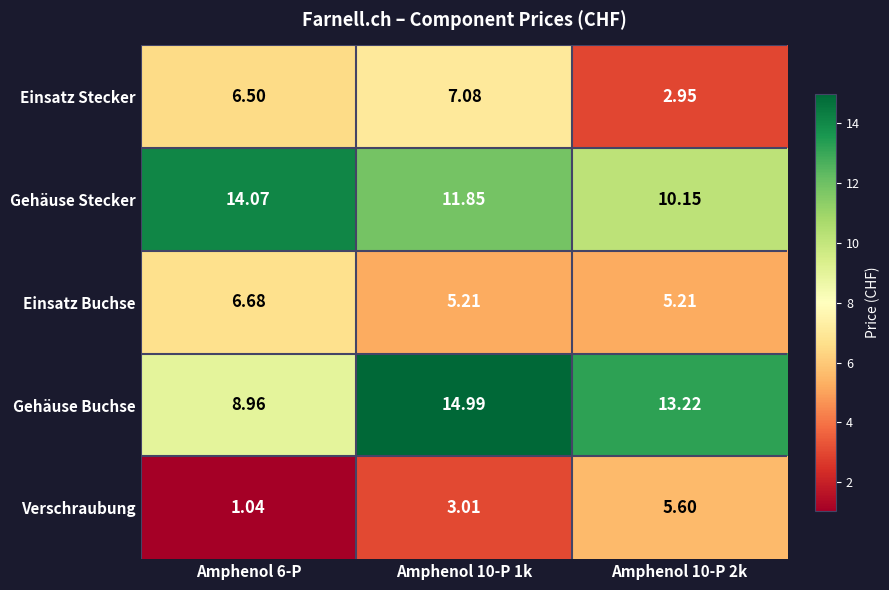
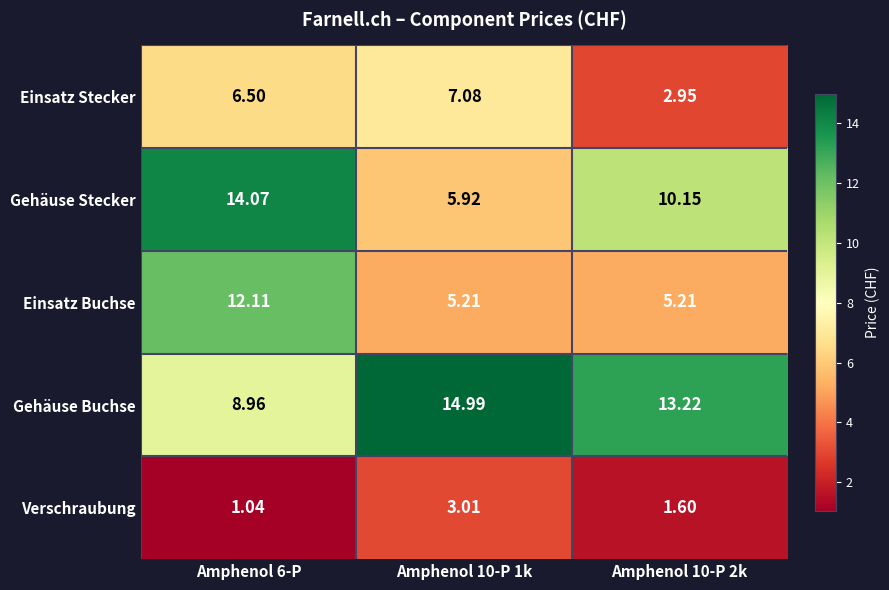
  {
    "Einsatz Stecker": {
      "Amphenol 6-P": 6.50,
      "Amphenol 10-P 1k": 7.08,
      "Amphenol 10-P 2k": 2.95
    },
    "Gehäuse Stecker": {
      "Amphenol 6-P": 14.07,
-     "Amphenol 10-P 1k": 11.85,
+     "Amphenol 10-P 1k": 5.92,
      "Amphenol 10-P 2k": 10.15
    },
    "Einsatz Buchse": {
-     "Amphenol 6-P": 6.68,
+     "Amphenol 6-P": 12.11,
      "Amphenol 10-P 1k": 5.21,
      "Amphenol 10-P 2k": 5.21
    },
    "Gehäuse Buchse": {
      "Amphenol 6-P": 8.96,
      "Amphenol 10-P 1k": 14.99,
      "Amphenol 10-P 2k": 13.22
    },
    "Verschraubung": {
      "Amphenol 6-P": 1.04,
      "Amphenol 10-P 1k": 3.01,
-     "Amphenol 10-P 2k": 5.60
+     "Amphenol 10-P 2k": 1.60
    }
  }
